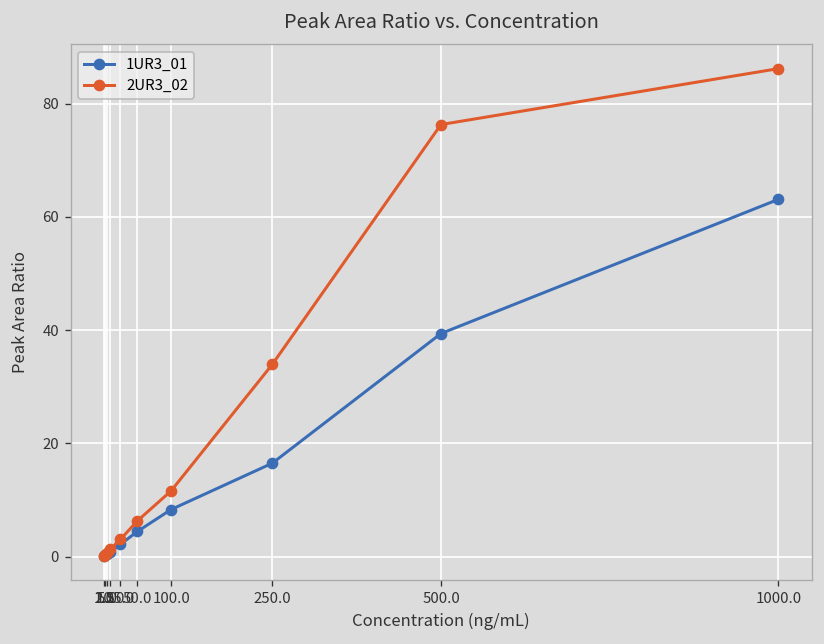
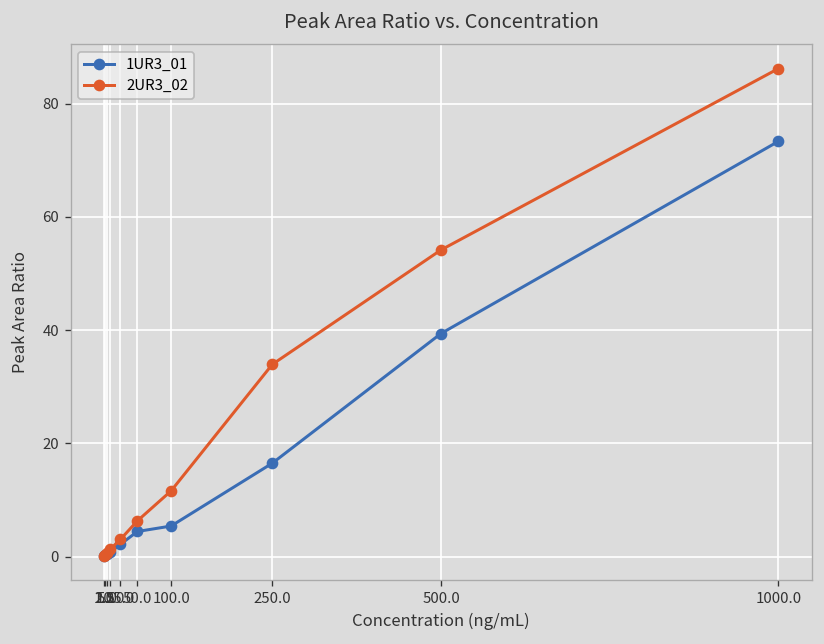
  {
    "1UR3_01": {
-     "100.0": 8,
+     "100.0": 5,
      "250.0": 16,
      "500.0": 39,
-     "1000.0": 63
+     "1000.0": 73
    },
    "2UR3_02": {
      "100.0": 12,
      "250.0": 34,
-     "500.0": 76,
+     "500.0": 54,
      "1000.0": 86
    }
  }
